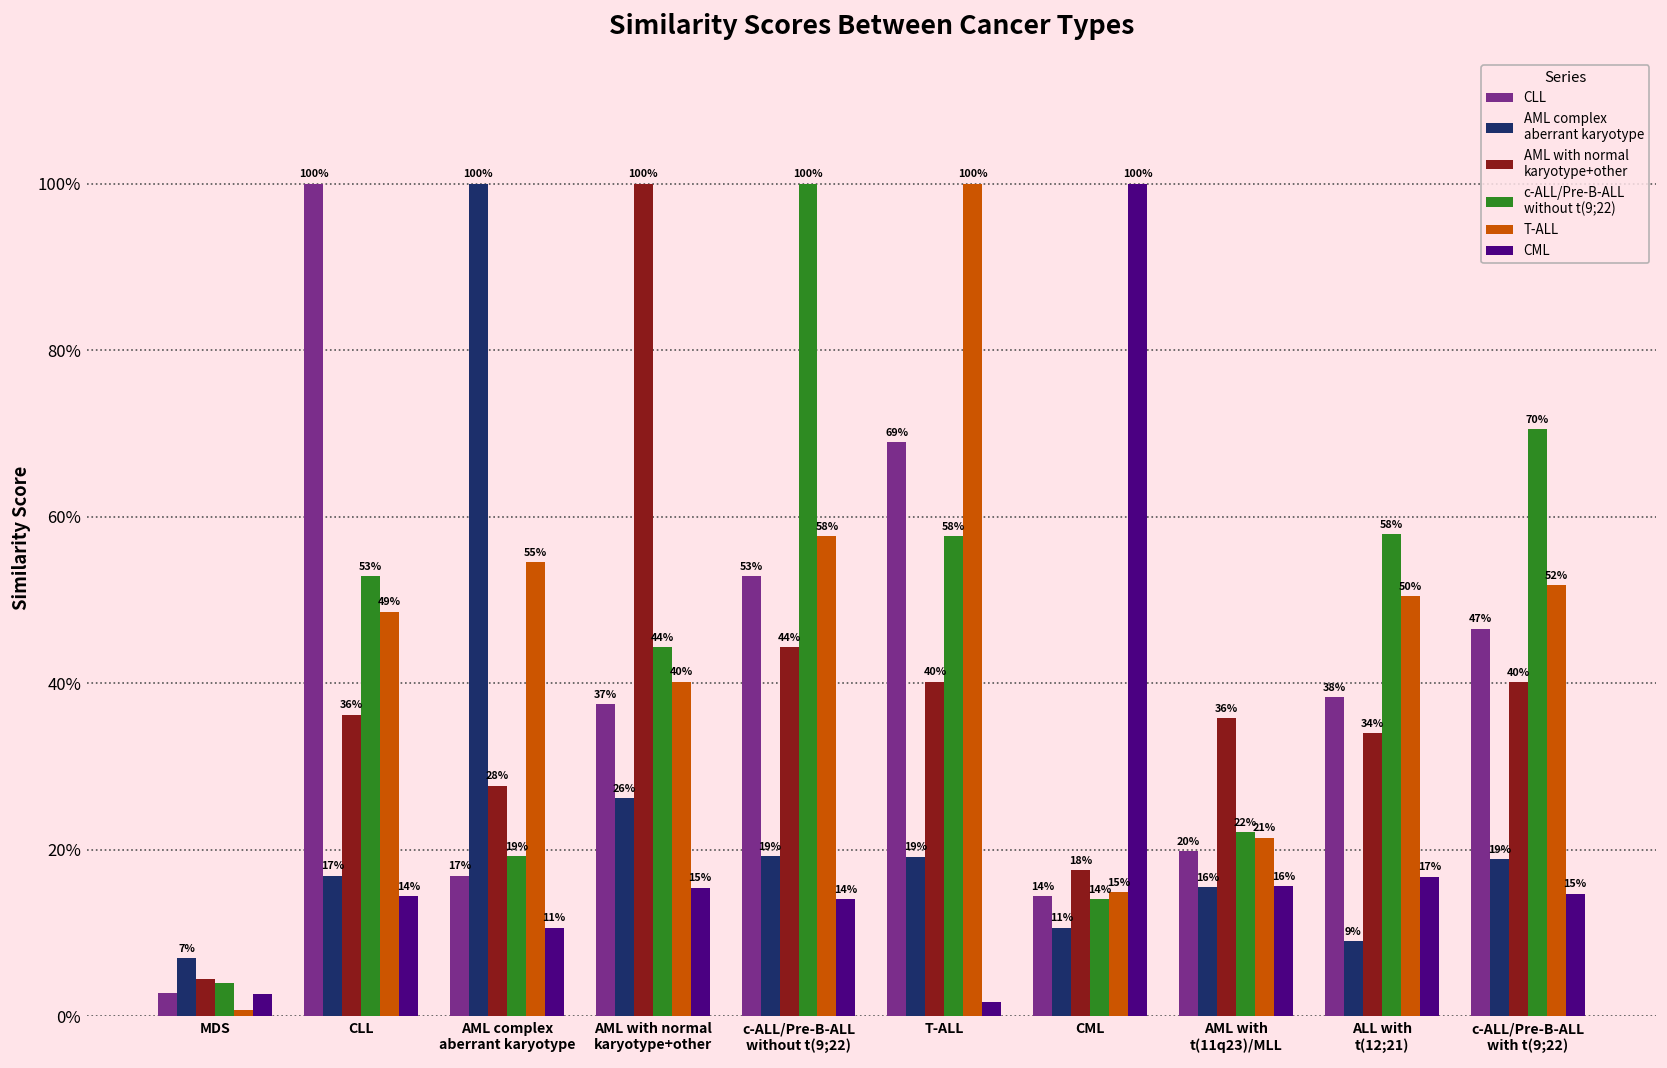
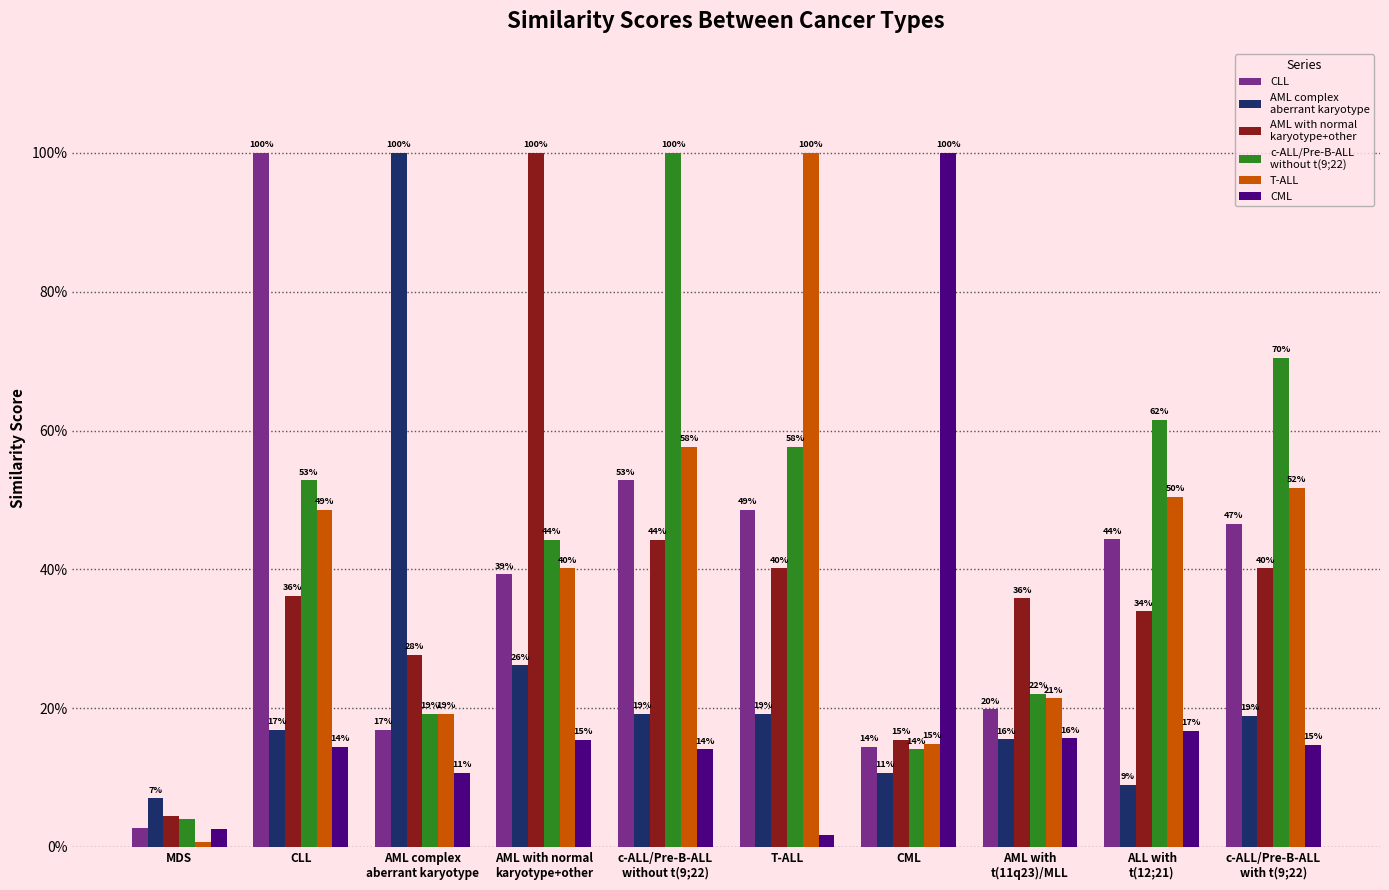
  {
    "CLL": {
      "CLL": "100%",
      "AML complex aberrant karyotype": "17%",
-     "AML with normal karyotype+other": "37%",
+     "AML with normal karyotype+other": "39%",
      "c-ALL/Pre-B-ALL without t(9;22)": "53%",
-     "T-ALL": "69%",
+     "T-ALL": "49%",
      "CML": "14%",
      "AML with t(11q23)/MLL": "20%",
-     "ALL with t(12;21)": "38%",
+     "ALL with t(12;21)": "44%",
      "c-ALL/Pre-B-ALL with t(9;22)": "47%"
    },
    "AML complex aberrant karyotype": {
      "MDS": "7%",
      "CLL": "17%",
      "AML complex aberrant karyotype": "100%",
      "AML with normal karyotype+other": "26%",
      "c-ALL/Pre-B-ALL without t(9;22)": "19%",
      "T-ALL": "19%",
      "CML": "11%",
      "AML with t(11q23)/MLL": "16%",
      "ALL with t(12;21)": "9%",
      "c-ALL/Pre-B-ALL with t(9;22)": "19%"
    },
    "AML with normal karyotype+other": {
      "CLL": "36%",
      "AML complex aberrant karyotype": "28%",
      "AML with normal karyotype+other": "100%",
      "c-ALL/Pre-B-ALL without t(9;22)": "44%",
      "T-ALL": "40%",
-     "CML": "18%",
+     "CML": "15%",
      "AML with t(11q23)/MLL": "36%",
      "ALL with t(12;21)": "34%",
      "c-ALL/Pre-B-ALL with t(9;22)": "40%"
    },
    "c-ALL/Pre-B-ALL without t(9;22)": {
      "CLL": "53%",
      "AML complex aberrant karyotype": "19%",
      "AML with normal karyotype+other": "44%",
      "c-ALL/Pre-B-ALL without t(9;22)": "100%",
      "T-ALL": "58%",
      "CML": "14%",
      "AML with t(11q23)/MLL": "22%",
-     "ALL with t(12;21)": "58%",
+     "ALL with t(12;21)": "62%",
      "c-ALL/Pre-B-ALL with t(9;22)": "70%"
    },
    "T-ALL": {
      "CLL": "49%",
-     "AML complex aberrant karyotype": "55%",
+     "AML complex aberrant karyotype": "19%",
      "AML with normal karyotype+other": "40%",
      "c-ALL/Pre-B-ALL without t(9;22)": "58%",
      "T-ALL": "100%",
      "CML": "15%",
      "AML with t(11q23)/MLL": "21%",
      "ALL with t(12;21)": "50%",
      "c-ALL/Pre-B-ALL with t(9;22)": "52%"
    },
    "CML": {
      "CLL": "14%",
      "AML complex aberrant karyotype": "11%",
      "AML with normal karyotype+other": "15%",
      "c-ALL/Pre-B-ALL without t(9;22)": "14%",
      "CML": "100%",
      "AML with t(11q23)/MLL": "16%",
      "ALL with t(12;21)": "17%",
      "c-ALL/Pre-B-ALL with t(9;22)": "15%"
    }
  }
